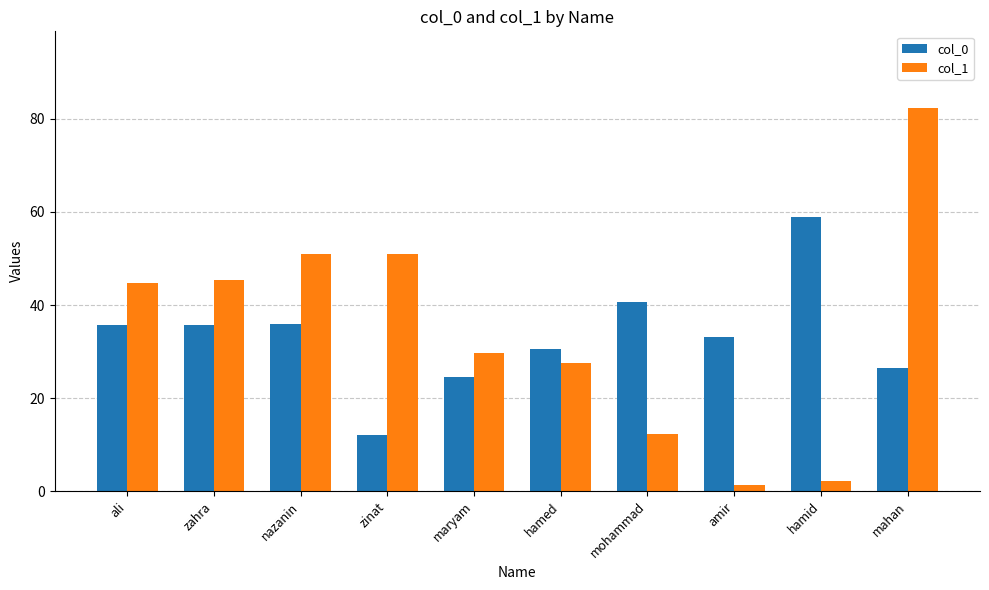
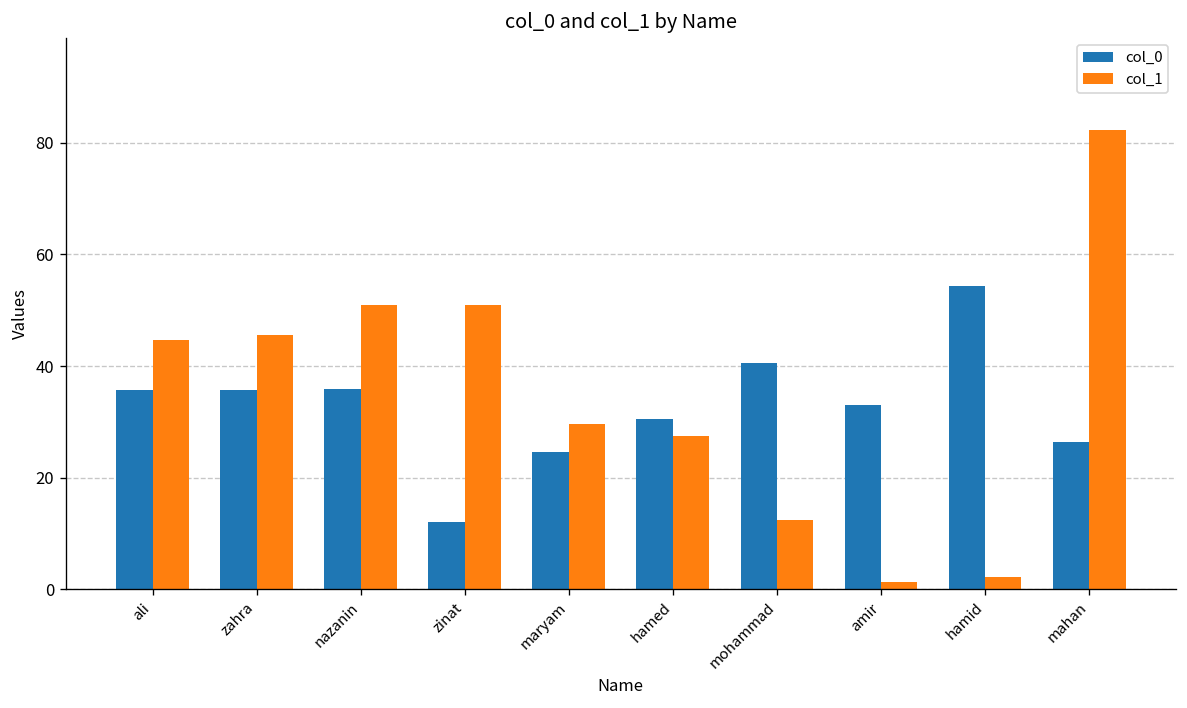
  {
    "col_0": {
      "ali": 36,
      "zahra": 36,
      "nazanin": 36,
      "zinat": 12,
      "maryam": 25,
      "hamed": 31,
      "mohammad": 41,
      "amir": 33,
-     "hamid": 59,
+     "hamid": 54,
      "mahan": 26
    },
    "col_1": {
      "ali": 45,
      "zahra": 45,
      "nazanin": 51,
      "zinat": 51,
      "maryam": 30,
      "hamed": 28,
      "mohammad": 12,
      "amir": 1,
      "hamid": 2,
      "mahan": 82
    }
  }
